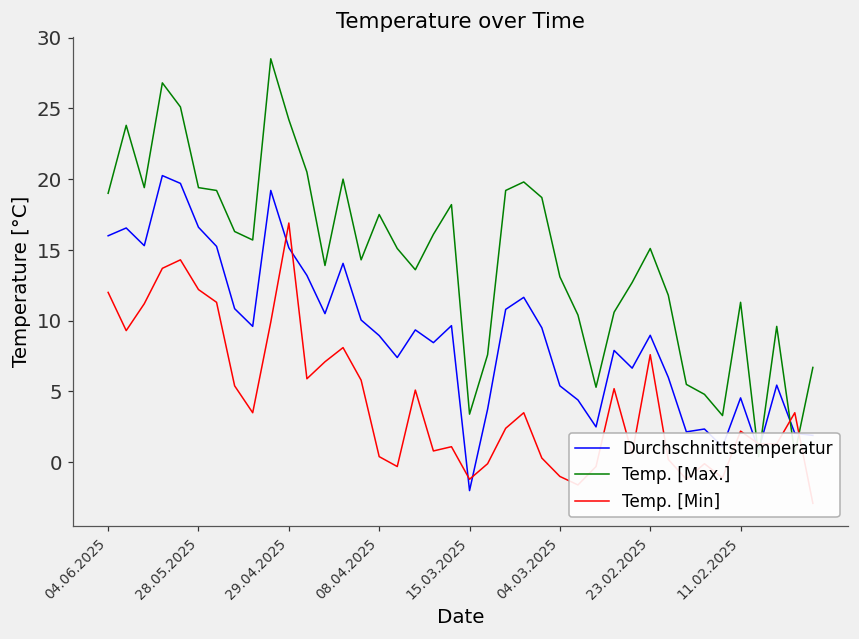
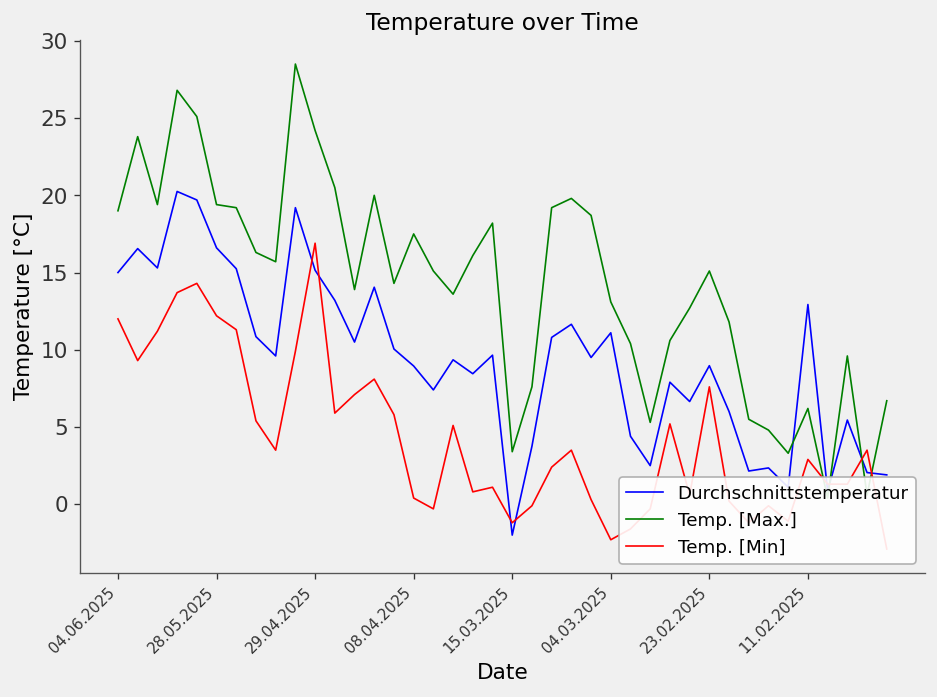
  {
    "Durchschnittstemperatur": {
-     "04.06.2025": 16,
+     "04.06.2025": 15,
      "28.05.2025": 16.6,
      "29.04.2025": 15.2,
      "08.04.2025": 9.0,
      "15.03.2025": -2.0,
-     "04.03.2025": 5.4,
+     "04.03.2025": 11.1,
      "23.02.2025": 9.0,
-     "11.02.2025": 4.6
+     "11.02.2025": 12.9
    },
    "Temp. [Max.]": {
      "04.06.2025": 19.0,
      "28.05.2025": 19.4,
      "29.04.2025": 24.2,
      "08.04.2025": 17.5,
      "15.03.2025": 3.4,
      "04.03.2025": 13.1,
      "23.02.2025": 15.1,
-     "11.02.2025": 11.3
+     "11.02.2025": 6.2
    },
    "Temp. [Min]": {
      "04.06.2025": 12.0,
      "28.05.2025": 12.2,
      "29.04.2025": 16.9,
      "08.04.2025": 0.4,
      "15.03.2025": -1.2,
-     "04.03.2025": -1.0,
+     "04.03.2025": -2.3,
      "23.02.2025": 7.6,
-     "11.02.2025": 2.2
+     "11.02.2025": 2.9
    }
  }
